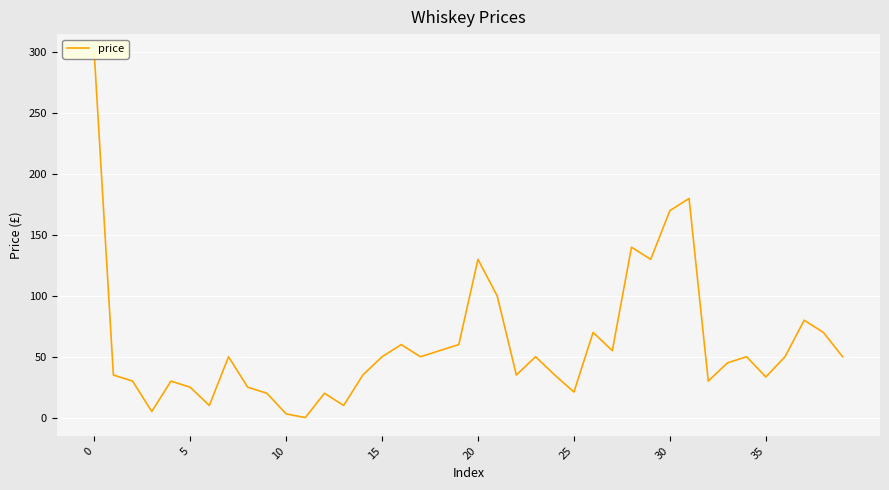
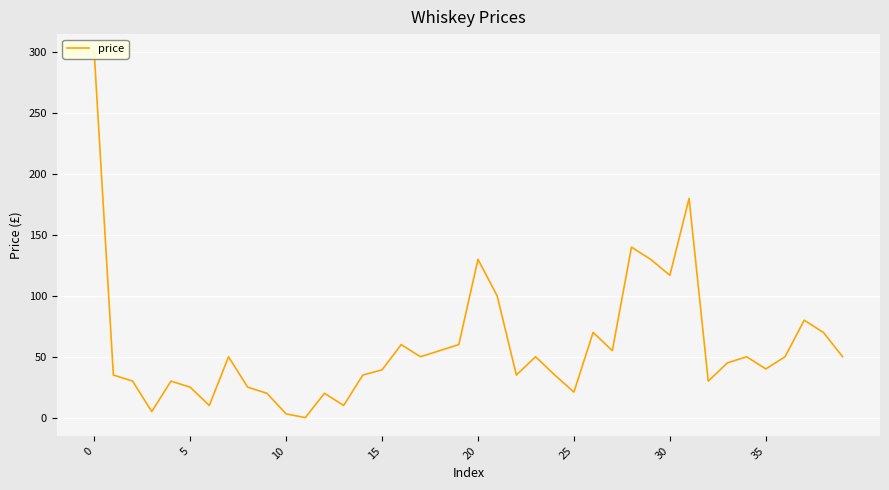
  {
    "5": 25,
    "10": 3,
-   "15": 50,
+   "15": 39,
    "20": 130,
    "25": 21,
-   "30": 170,
-   "35": 33
+   "30": 117,
+   "35": 40
  }
